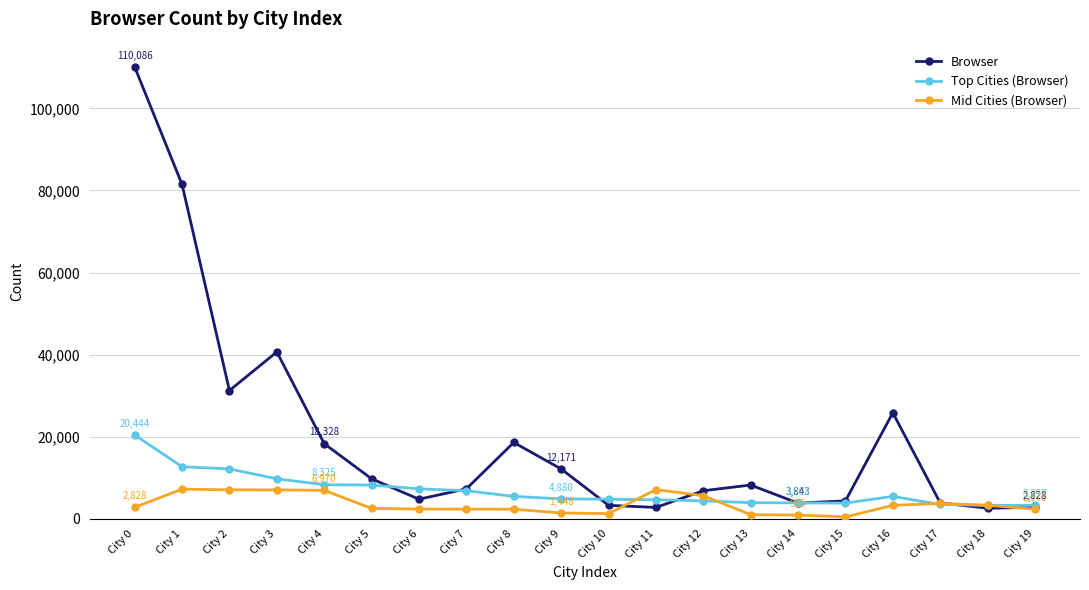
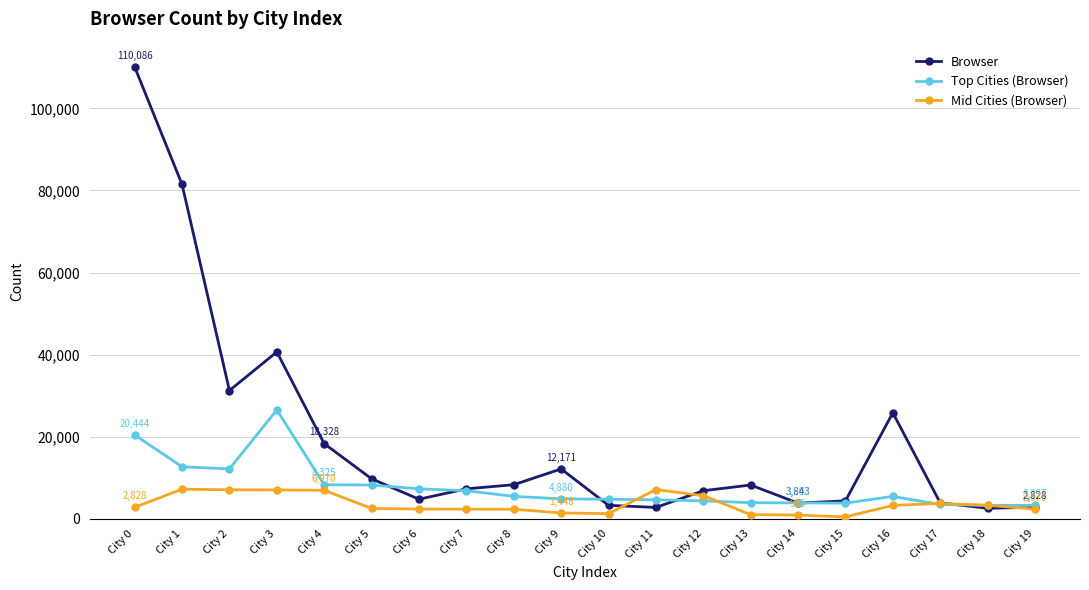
  {
    "Browser": {
      "City 1": "81,000",
      "City 2": "31,000",
      "City 3": "41,000",
      "City 5": "10,000",
      "City 6": "5,000",
-     "City 8": "19,000",
+     "City 8": "8,000",
      "City 10": "3,000",
      "City 11": "3,000",
      "City 12": "7,000",
      "City 13": "8,000",
      "City 16": "26,000",
      "City 18": "3,000"
    },
    "Top Cities (Browser)": {
      "City 1": "13,000",
      "City 2": "12,000",
-     "City 3": "10,000",
+     "City 3": "27,000",
      "City 5": "8,000",
      "City 6": "7,000",
      "City 8": "5,000",
      "City 10": "5,000",
      "City 11": "5,000",
      "City 12": "4,000",
      "City 13": "4,000",
      "City 16": "5,000"
    },
    "Mid Cities (Browser)": {
      "City 0": "2,828"
    }
  }
